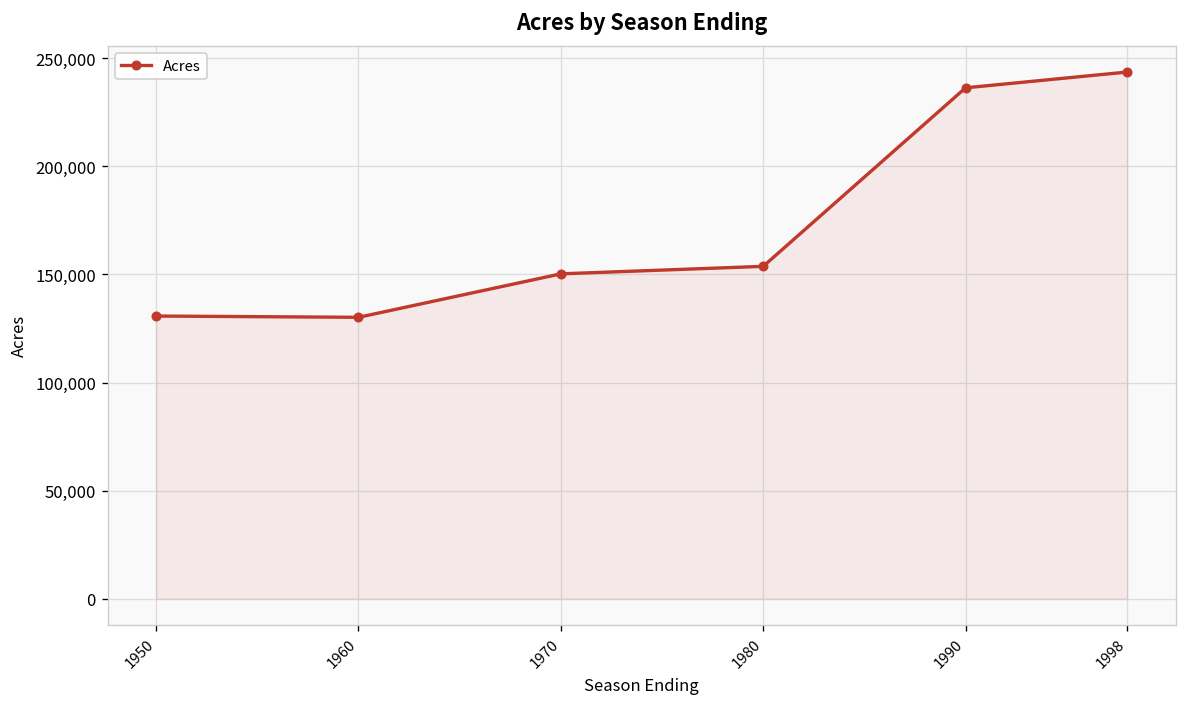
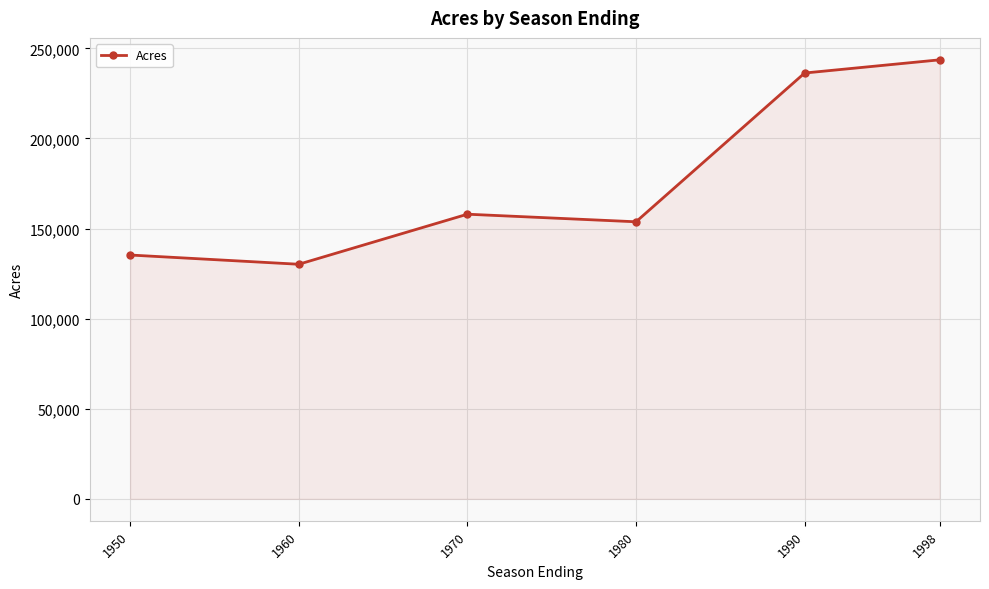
  {
-   "1950": "131,000",
+   "1950": "135,000",
    "1960": "130,000",
-   "1970": "150,000",
+   "1970": "158,000",
    "1980": "154,000",
    "1990": "236,000",
    "1998": "244,000"
  }
